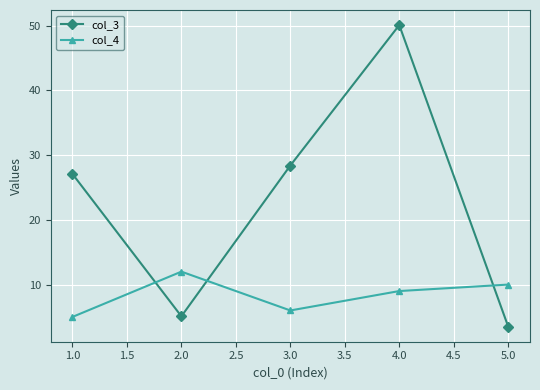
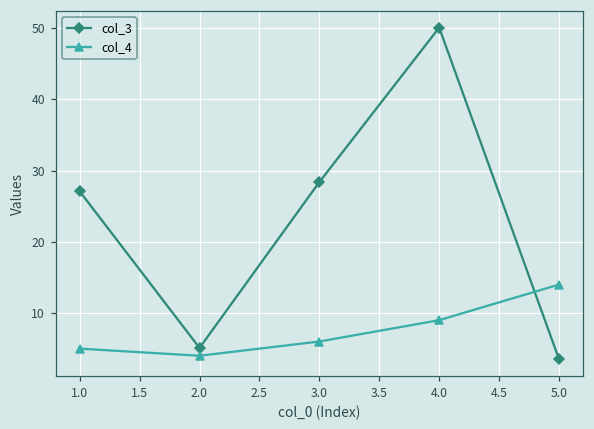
  {
    "col_3": {
      "1.0": 27,
      "2.0": 5,
      "3.0": 28,
      "4.0": 50,
      "5.0": 4
    },
    "col_4": {
      "1.0": 5,
-     "2.0": 12,
+     "2.0": 4,
      "3.0": 6,
      "4.0": 9,
-     "5.0": 10
+     "5.0": 14
    }
  }
